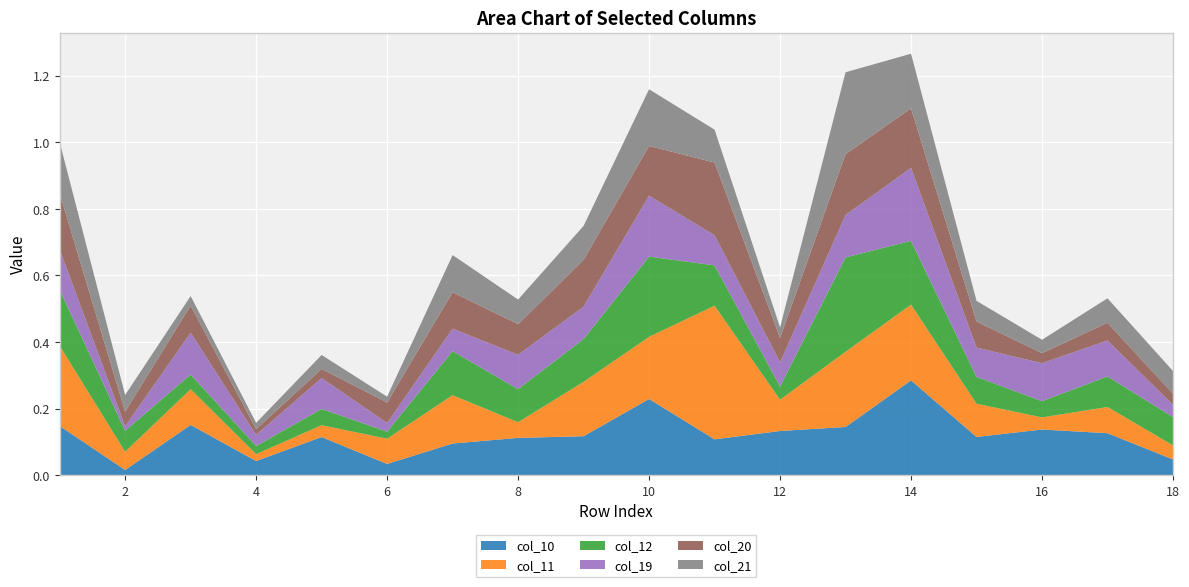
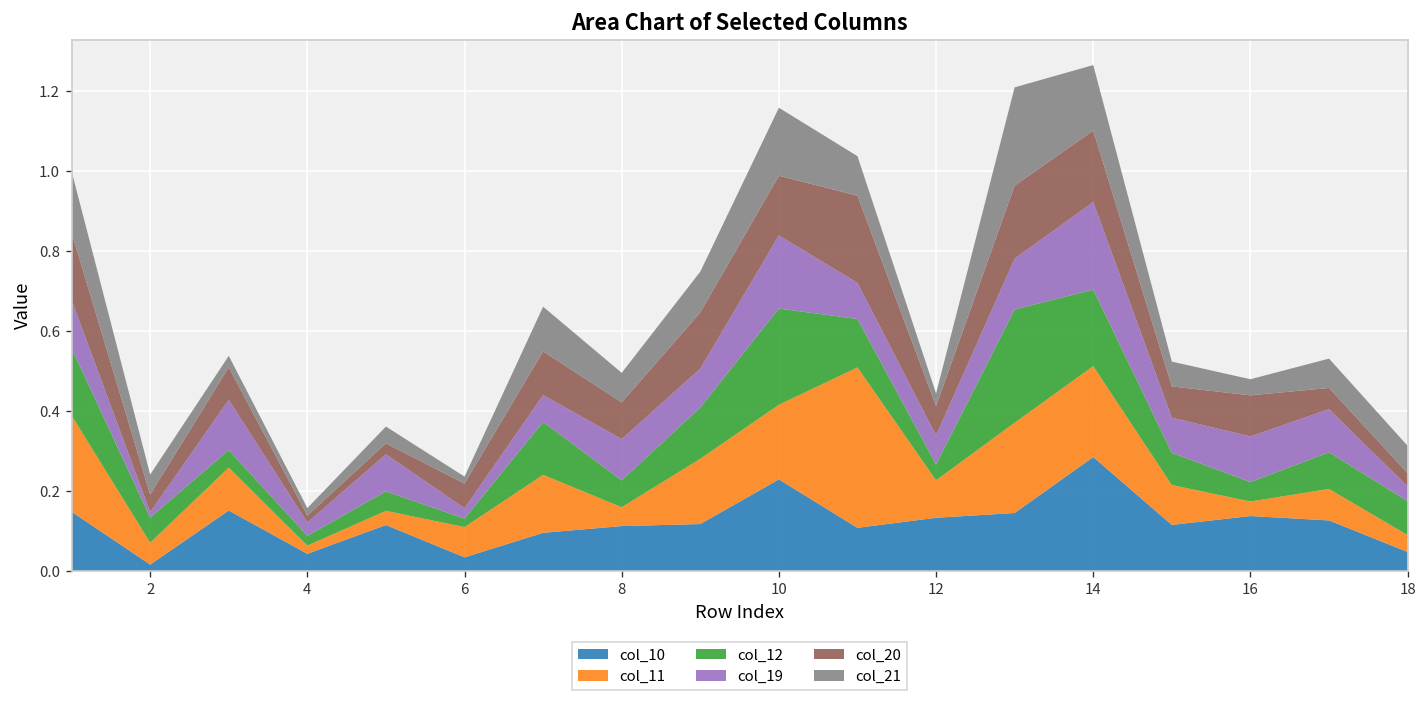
  {
    "col_10": {
      "2": 0.02,
      "4": 0.04,
      "6": 0.03,
      "8": 0.11,
      "10": 0.23,
      "12": 0.13,
      "14": 0.29,
      "16": 0.14,
      "18": 0.05
    },
    "col_11": {
      "2": 0.05,
      "4": 0.02,
      "6": 0.08,
      "8": 0.05,
      "10": 0.19,
      "12": 0.09,
      "14": 0.23,
      "16": 0.04,
      "18": 0.04
    },
    "col_12": {
      "2": 0.06,
      "4": 0.02,
      "6": 0.02,
-     "8": 0.10,
+     "8": 0.07,
      "10": 0.24,
      "12": 0.04,
      "14": 0.19,
      "16": 0.05,
      "18": 0.08
    },
    "col_19": {
      "2": 0.01,
      "4": 0.03,
      "6": 0.03,
      "8": 0.10,
      "10": 0.18,
      "12": 0.07,
      "14": 0.22,
      "16": 0.11,
      "18": 0.04
    },
    "col_20": {
      "2": 0.04,
      "4": 0.02,
      "6": 0.06,
      "8": 0.09,
      "10": 0.15,
      "12": 0.07,
      "14": 0.18,
-     "16": 0.03,
+     "16": 0.10,
      "18": 0.03
    },
    "col_21": {
      "2": 0.05,
      "4": 0.02,
      "6": 0.02,
      "8": 0.07,
      "10": 0.17,
      "12": 0.03,
      "14": 0.16,
      "16": 0.04,
      "18": 0.07
    }
  }
